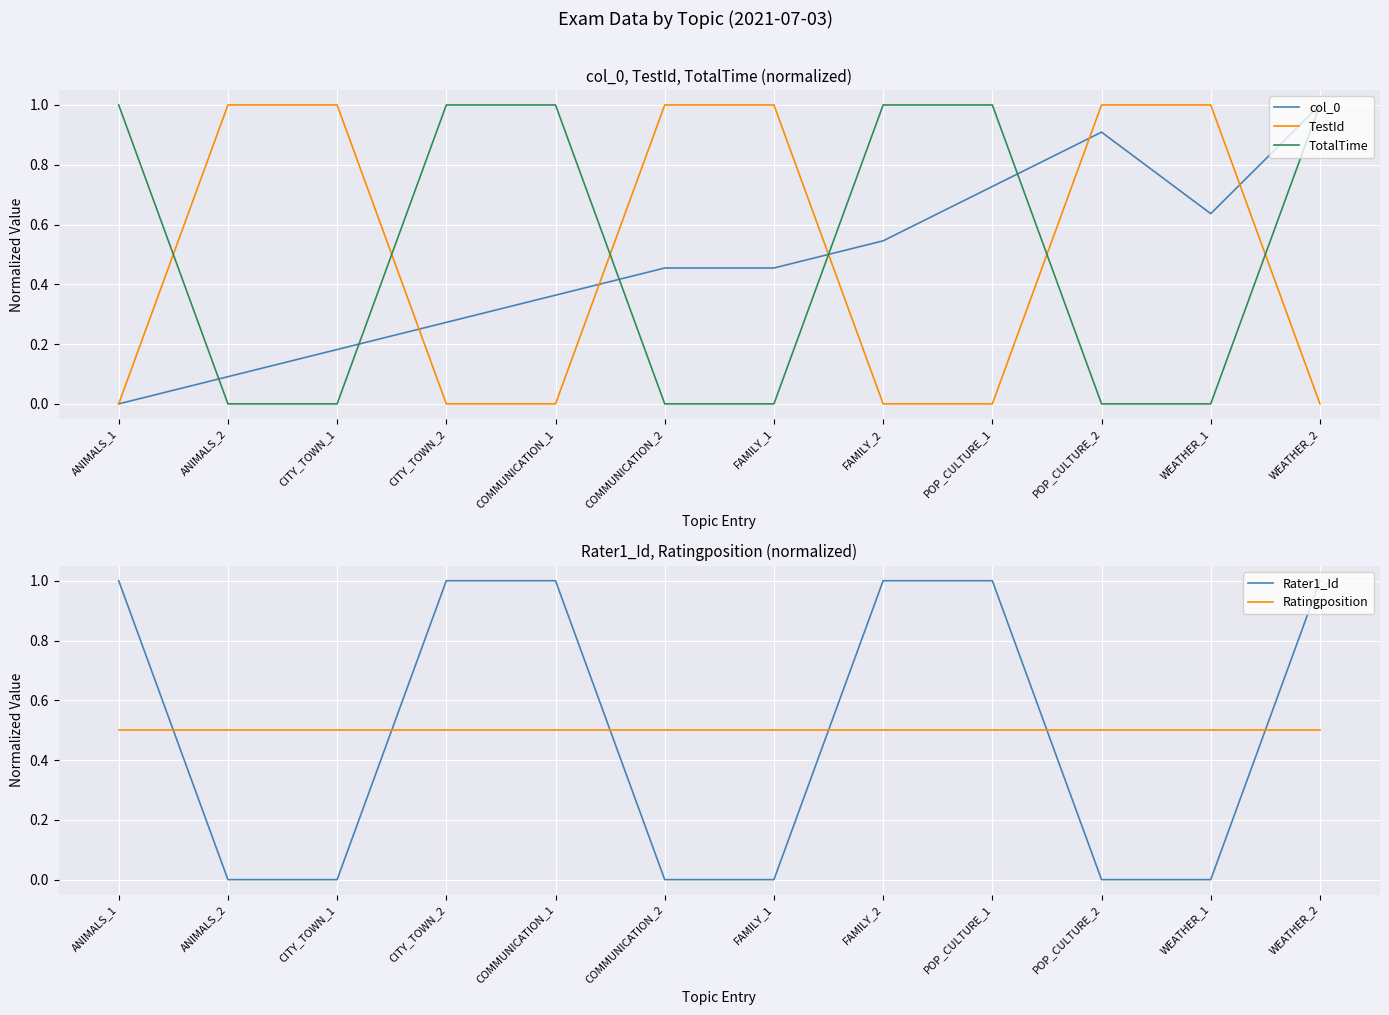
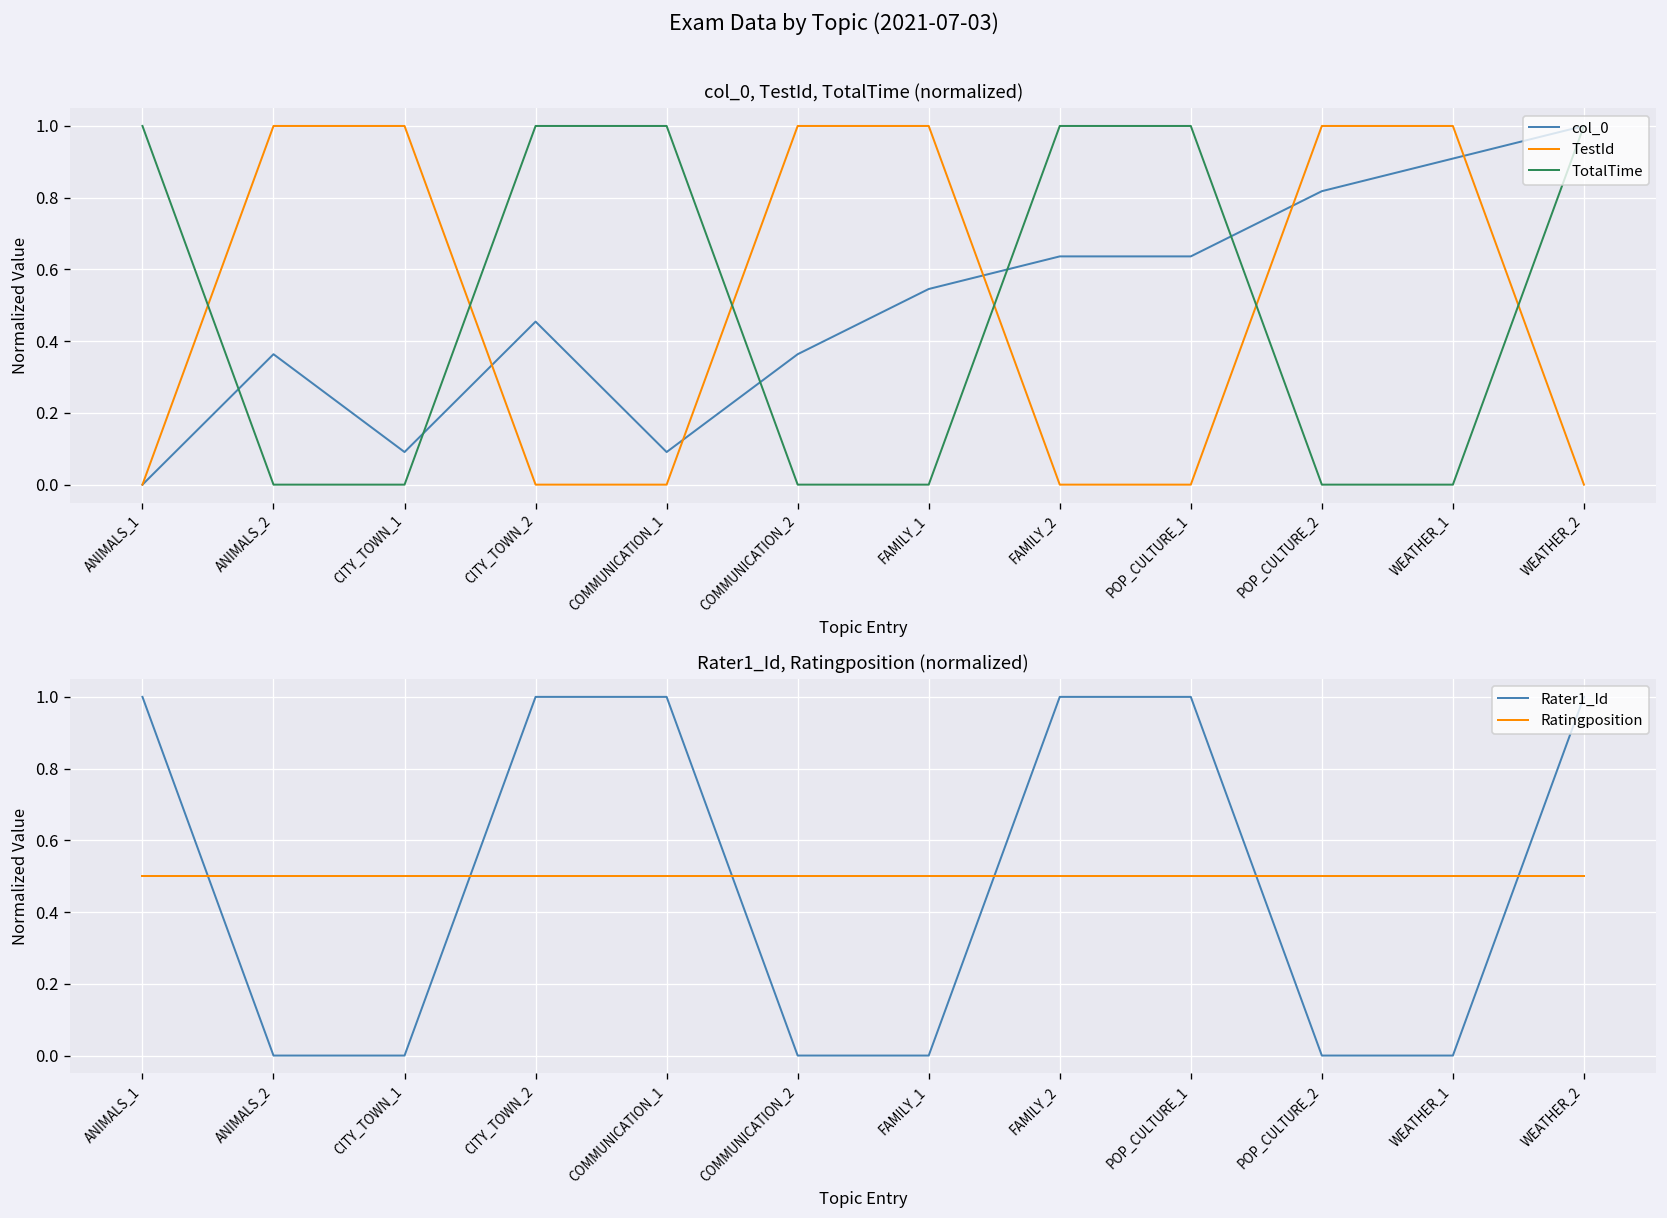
  {
    "col_0, TestId, TotalTime (normalized)": {
      "col_0": {
-       "ANIMALS_2": 0.09,
-       "CITY_TOWN_1": 0.18,
-       "CITY_TOWN_2": 0.27,
-       "COMMUNICATION_1": 0.36,
-       "COMMUNICATION_2": 0.45,
-       "FAMILY_1": 0.45,
-       "FAMILY_2": 0.55,
-       "POP_CULTURE_1": 0.73,
-       "POP_CULTURE_2": 0.91,
-       "WEATHER_1": 0.64
+       "ANIMALS_2": 0.36,
+       "CITY_TOWN_1": 0.09,
+       "CITY_TOWN_2": 0.45,
+       "COMMUNICATION_1": 0.09,
+       "COMMUNICATION_2": 0.36,
+       "FAMILY_1": 0.55,
+       "FAMILY_2": 0.64,
+       "POP_CULTURE_1": 0.64,
+       "POP_CULTURE_2": 0.82,
+       "WEATHER_1": 0.91
      },
      "TestId": {
        "ANIMALS_2": 1.00,
        "CITY_TOWN_1": 1.00,
        "CITY_TOWN_2": 0.00,
        "COMMUNICATION_1": 0.00,
        "COMMUNICATION_2": 1.00,
        "FAMILY_1": 1.00,
        "FAMILY_2": 0.00,
        "POP_CULTURE_1": 0.00,
        "POP_CULTURE_2": 1.00,
        "WEATHER_1": 1.00,
        "WEATHER_2": 0.00
      },
      "TotalTime": {
        "ANIMALS_1": 1.00,
        "ANIMALS_2": 0.00,
        "CITY_TOWN_1": 0.00,
        "CITY_TOWN_2": 1.00,
        "COMMUNICATION_1": 1.00,
        "COMMUNICATION_2": 0.00,
        "FAMILY_1": 0.00,
        "FAMILY_2": 1.00,
        "POP_CULTURE_1": 1.00,
        "POP_CULTURE_2": 0.00,
        "WEATHER_1": 0.00
      }
    },
    "Rater1_Id, Ratingposition (normalized)": {
      "Rater1_Id": {
        "ANIMALS_1": 1.00,
        "ANIMALS_2": 0.00,
        "CITY_TOWN_1": 0.00,
        "CITY_TOWN_2": 1.00,
        "COMMUNICATION_1": 1.00,
        "COMMUNICATION_2": 0.00,
        "FAMILY_1": 0.00,
        "FAMILY_2": 1.00,
        "POP_CULTURE_1": 1.00,
        "POP_CULTURE_2": 0.00,
        "WEATHER_1": 0.00
      },
      "Ratingposition": {
        "ANIMALS_1": 0.50,
        "ANIMALS_2": 0.50,
        "CITY_TOWN_1": 0.50,
        "CITY_TOWN_2": 0.50,
        "COMMUNICATION_1": 0.50,
        "COMMUNICATION_2": 0.50,
        "FAMILY_1": 0.50,
        "FAMILY_2": 0.50,
        "POP_CULTURE_1": 0.50,
        "POP_CULTURE_2": 0.50,
        "WEATHER_1": 0.50,
        "WEATHER_2": 0.50
      }
    }
  }
